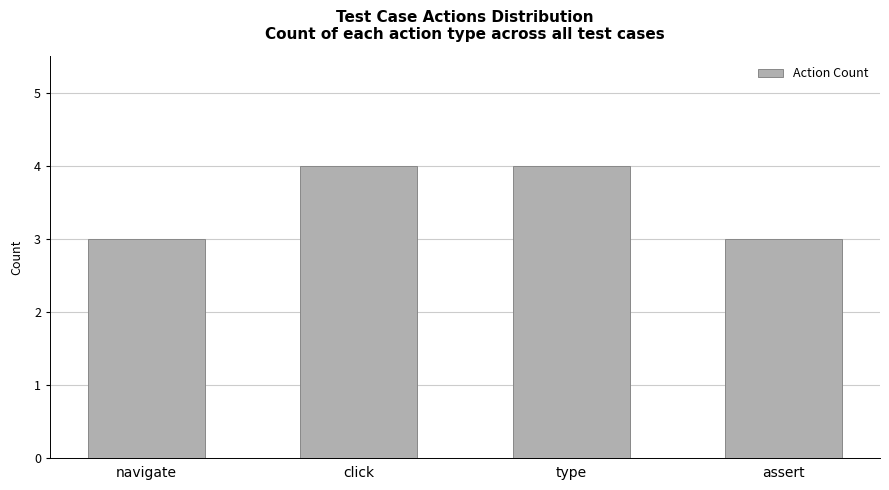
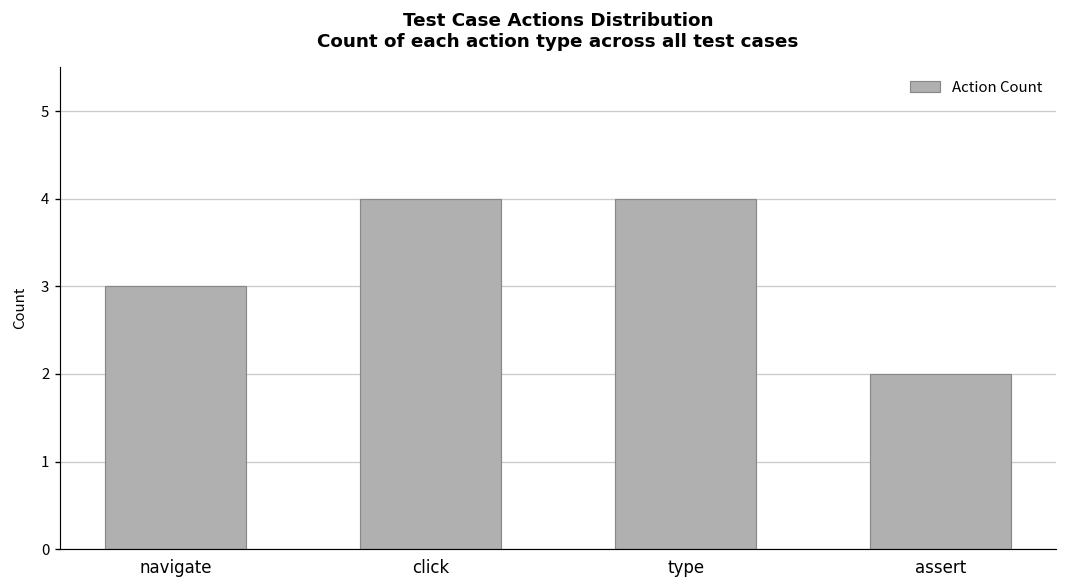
  {
    "navigate": 3,
    "click": 4,
    "type": 4,
-   "assert": 3
+   "assert": 2
  }
